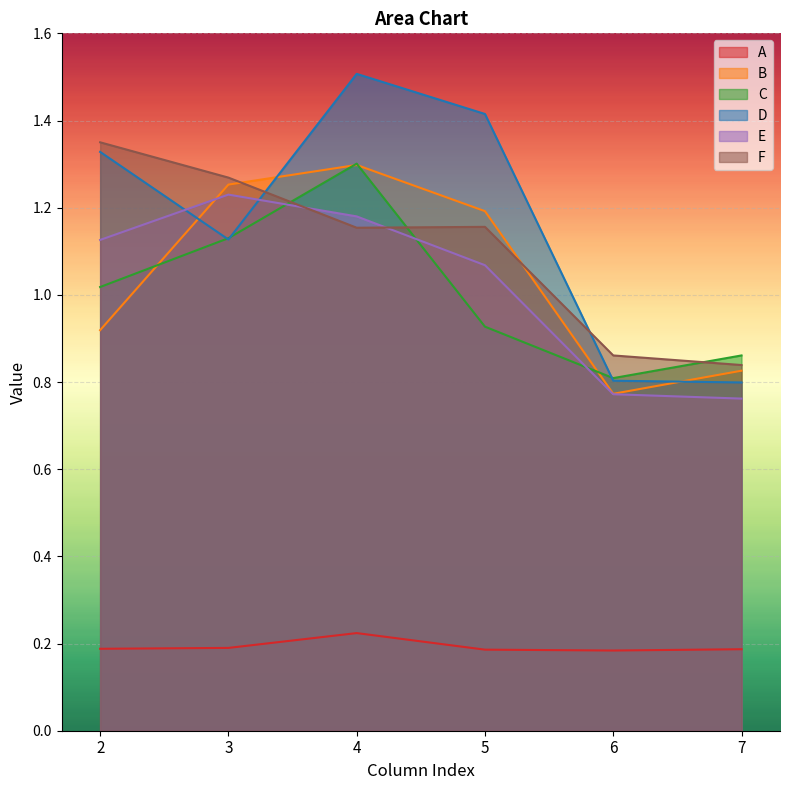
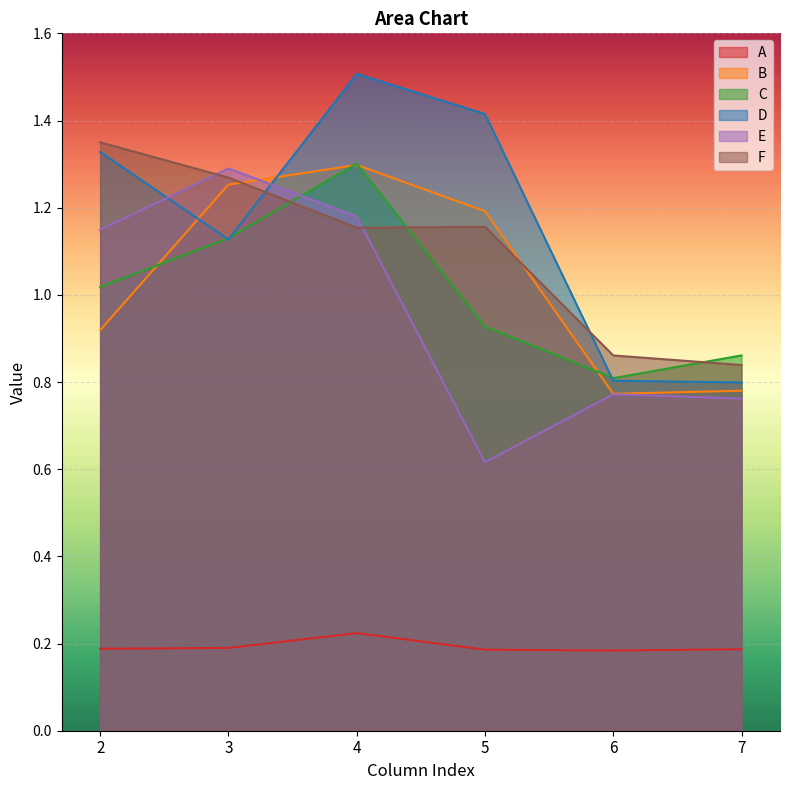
  {
    "A": {
      "2": 0.19,
      "3": 0.19,
      "4": 0.22,
      "5": 0.19,
      "6": 0.18,
      "7": 0.19
    },
    "B": {
      "2": 0.92,
      "3": 1.25,
      "5": 1.19,
-     "7": 0.83
+     "7": 0.78
    },
    "C": {
      "2": 1.02,
      "5": 0.93,
      "6": 0.81,
      "7": 0.86
    },
    "D": {
      "2": 1.33,
      "4": 1.51,
      "5": 1.42,
      "6": 0.80,
      "7": 0.80
    },
    "E": {
-     "2": 1.13,
-     "3": 1.23,
+     "2": 1.15,
+     "3": 1.29,
      "4": 1.18,
-     "5": 1.07,
+     "5": 0.62,
      "7": 0.76
    },
    "F": {
      "2": 1.35,
      "3": 1.27,
      "4": 1.15,
      "5": 1.16,
      "6": 0.86,
      "7": 0.84
    }
  }
